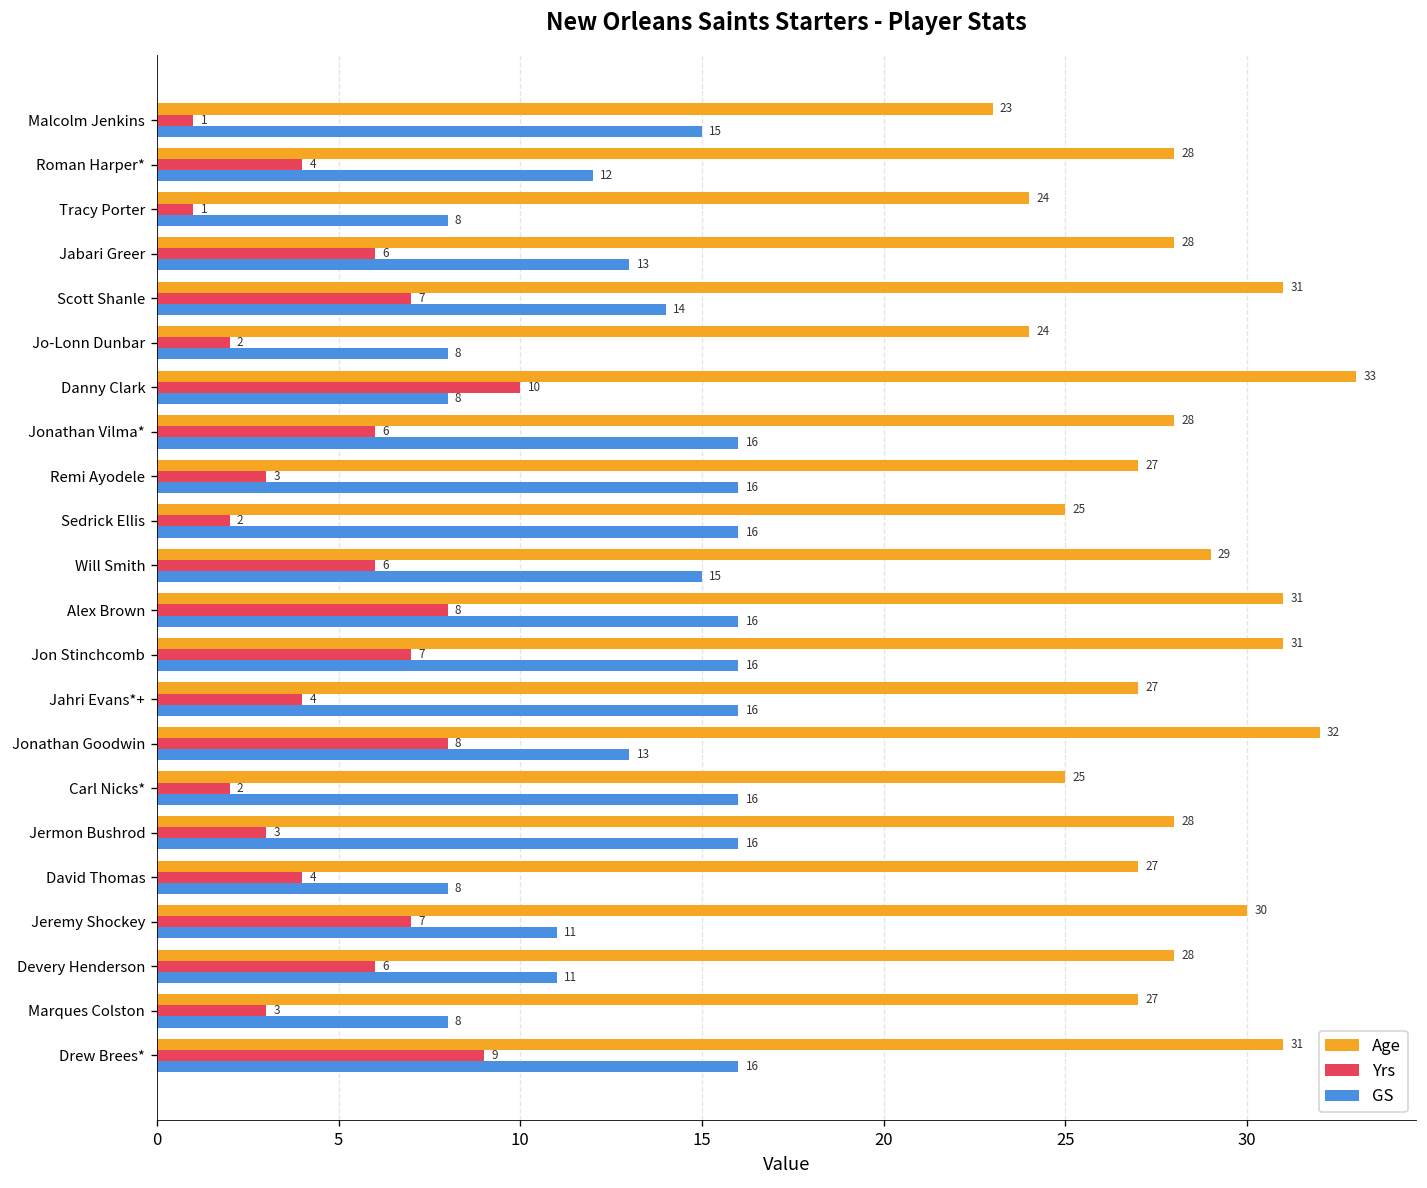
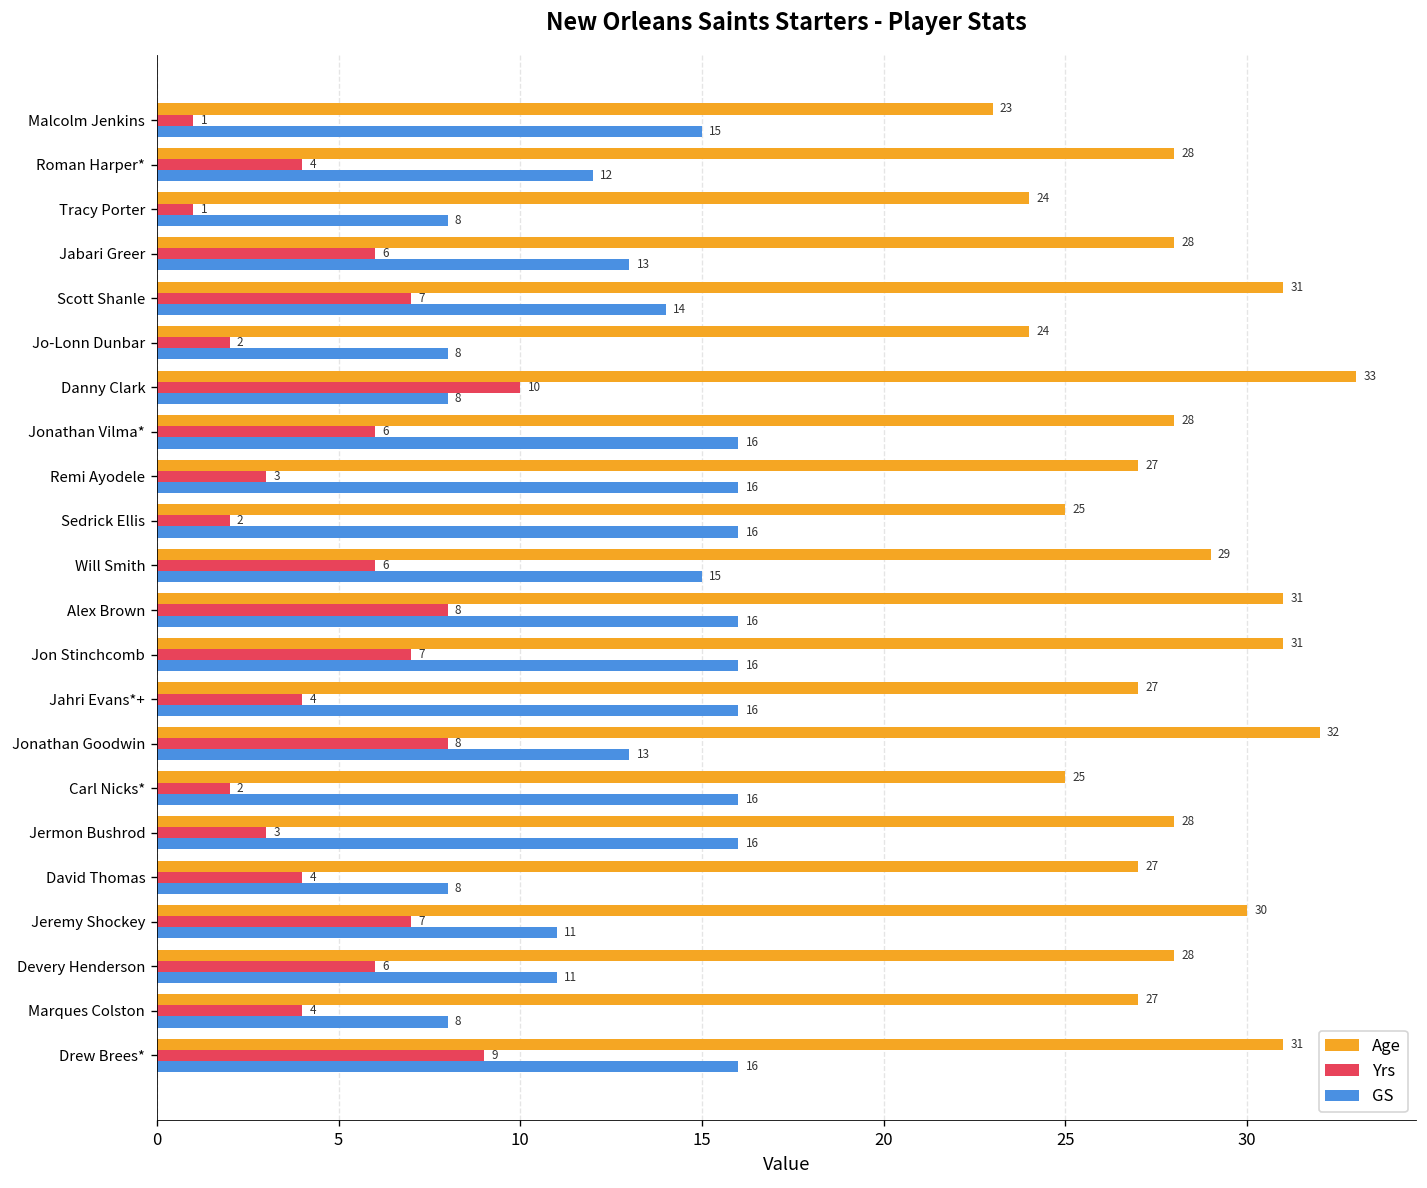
  {
    "Age": {
      "Malcolm Jenkins": 23,
      "Roman Harper*": 28,
      "Tracy Porter": 24,
      "Jabari Greer": 28,
      "Scott Shanle": 31,
      "Jo-Lonn Dunbar": 24,
      "Danny Clark": 33,
      "Jonathan Vilma*": 28,
      "Remi Ayodele": 27,
      "Sedrick Ellis": 25,
      "Will Smith": 29,
      "Alex Brown": 31,
      "Jon Stinchcomb": 31,
      "Jahri Evans*+": 27,
      "Jonathan Goodwin": 32,
      "Carl Nicks*": 25,
      "Jermon Bushrod": 28,
      "David Thomas": 27,
      "Jeremy Shockey": 30,
      "Devery Henderson": 28,
      "Marques Colston": 27,
      "Drew Brees*": 31
    },
    "Yrs": {
      "Malcolm Jenkins": 1,
      "Roman Harper*": 4,
      "Tracy Porter": 1,
      "Jabari Greer": 6,
      "Scott Shanle": 7,
      "Jo-Lonn Dunbar": 2,
      "Danny Clark": 10,
      "Jonathan Vilma*": 6,
      "Remi Ayodele": 3,
      "Sedrick Ellis": 2,
      "Will Smith": 6,
      "Alex Brown": 8,
      "Jon Stinchcomb": 7,
      "Jahri Evans*+": 4,
      "Jonathan Goodwin": 8,
      "Carl Nicks*": 2,
      "Jermon Bushrod": 3,
      "David Thomas": 4,
      "Jeremy Shockey": 7,
      "Devery Henderson": 6,
-     "Marques Colston": 3,
+     "Marques Colston": 4,
      "Drew Brees*": 9
    },
    "GS": {
      "Malcolm Jenkins": 15,
      "Roman Harper*": 12,
      "Tracy Porter": 8,
      "Jabari Greer": 13,
      "Scott Shanle": 14,
      "Jo-Lonn Dunbar": 8,
      "Danny Clark": 8,
      "Jonathan Vilma*": 16,
      "Remi Ayodele": 16,
      "Sedrick Ellis": 16,
      "Will Smith": 15,
      "Alex Brown": 16,
      "Jon Stinchcomb": 16,
      "Jahri Evans*+": 16,
      "Jonathan Goodwin": 13,
      "Carl Nicks*": 16,
      "Jermon Bushrod": 16,
      "David Thomas": 8,
      "Jeremy Shockey": 11,
      "Devery Henderson": 11,
      "Marques Colston": 8,
      "Drew Brees*": 16
    }
  }
